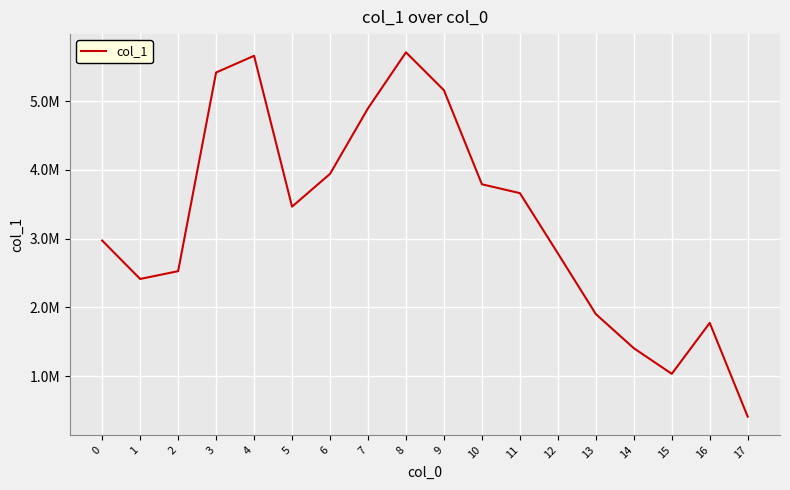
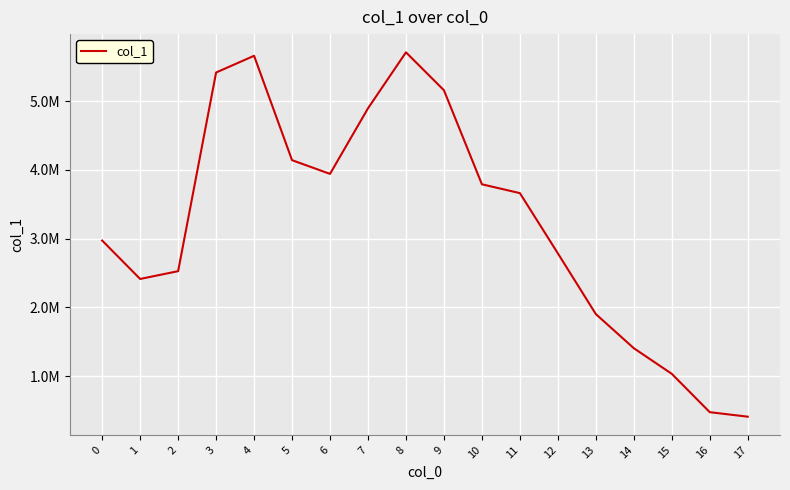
  {
    "0": 3000000,
    "1": 2400000,
    "2": 2500000,
    "3": 5400000,
    "4": 5700000,
-   "5": 3500000,
+   "5": 4100000,
    "6": 3900000,
    "7": 4900000,
    "8": 5700000,
    "9": 5200000,
    "10": 3800000,
    "11": 3700000,
    "12": 2800000,
    "13": 1900000,
    "14": 1400000,
    "15": 1000000,
-   "16": 1800000,
+   "16": 500000,
    "17": 400000
  }
